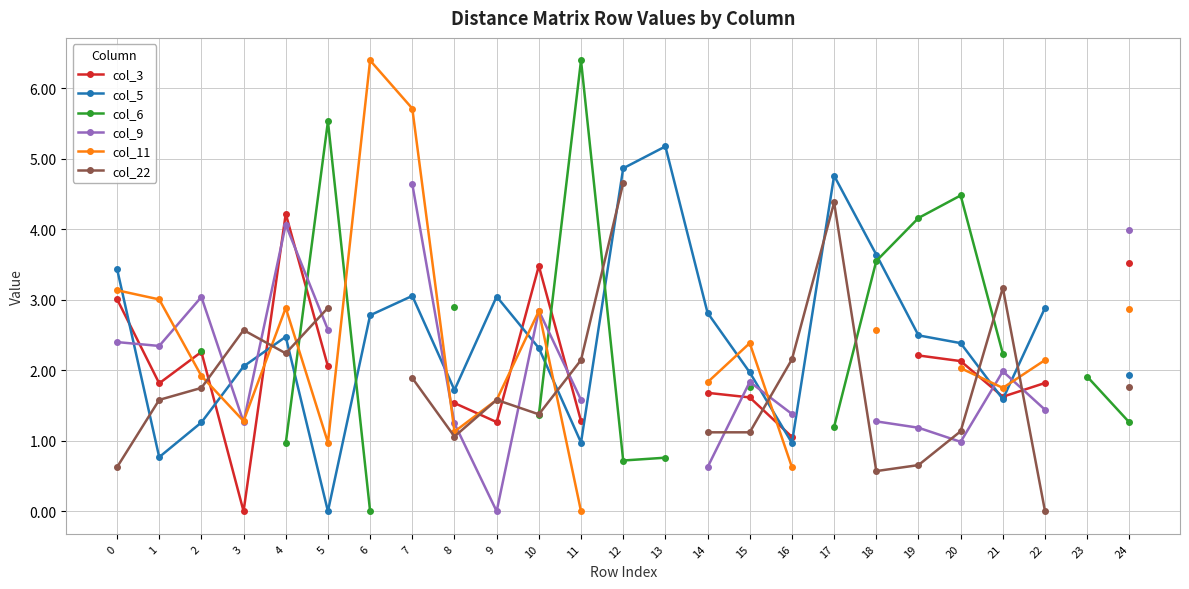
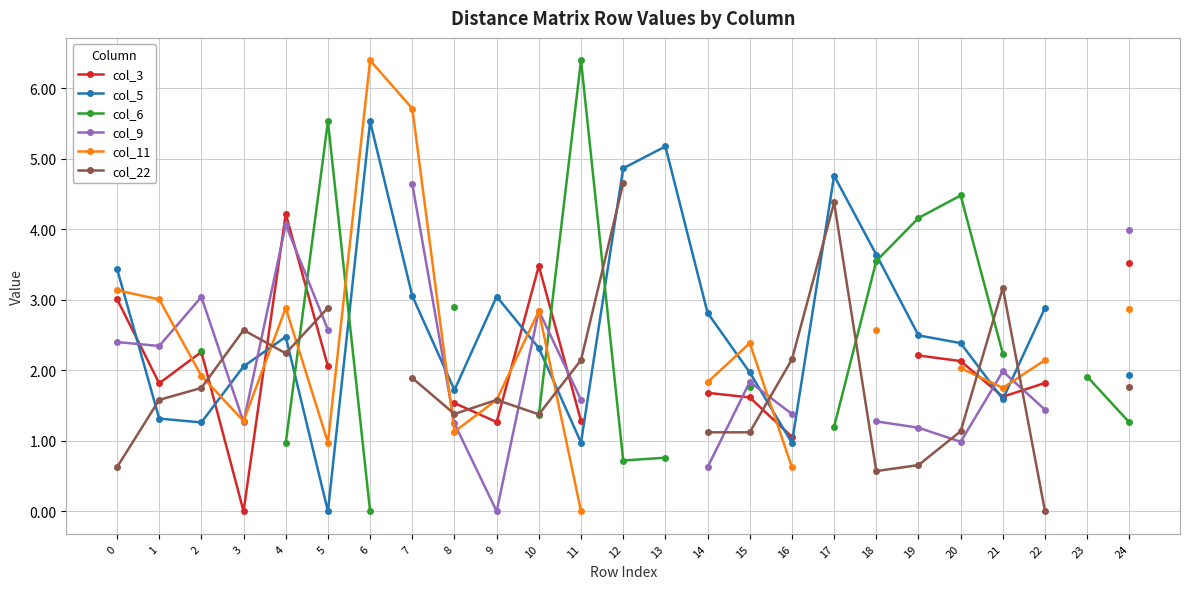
  {
    "col_3": {
      "0": 3.0,
      "1": 1.8,
      "3": 0.0,
      "4": 4.2,
      "5": 2.1,
      "8": 1.5,
      "9": 1.3,
      "10": 3.5,
      "11": 1.3,
      "14": 1.7,
      "15": 1.6,
      "16": 1.1,
      "19": 2.2,
      "20": 2.1,
      "22": 1.8,
      "24": 3.5
    },
    "col_5": {
      "0": 3.4,
-     "1": 0.8,
+     "1": 1.3,
      "2": 1.3,
      "3": 2.1,
      "4": 2.5,
      "5": 0.0,
-     "6": 2.8,
+     "6": 5.5,
      "7": 3.1,
      "8": 1.7,
      "9": 3.0,
      "10": 2.3,
      "11": 1.0,
      "12": 4.9,
      "13": 5.2,
      "14": 2.8,
      "15": 2.0,
      "16": 1.0,
      "17": 4.8,
      "18": 3.6,
      "19": 2.5,
      "20": 2.4,
      "22": 2.9,
      "24": 1.9
    },
    "col_6": {
      "4": 1.0,
      "5": 5.5,
      "6": 0.0,
      "8": 2.9,
      "11": 6.4,
      "12": 0.7,
      "13": 0.8,
      "15": 1.8,
      "17": 1.2,
      "18": 3.6,
      "19": 4.2,
      "20": 4.5,
      "21": 2.2,
      "23": 1.9,
      "24": 1.3
    },
    "col_9": {
      "0": 2.4,
      "1": 2.3,
      "2": 3.0,
      "4": 4.1,
      "5": 2.6,
      "7": 4.6,
      "8": 1.2,
      "9": 0.0,
      "11": 1.6,
      "14": 0.6,
      "15": 1.8,
      "16": 1.4,
      "18": 1.3,
      "19": 1.2,
      "20": 1.0,
      "21": 2.0,
      "22": 1.4,
      "24": 4.0
    },
    "col_11": {
      "0": 3.1,
      "1": 3.0,
      "2": 1.9,
      "4": 2.9,
      "5": 1.0,
      "6": 6.4,
      "7": 5.7,
      "8": 1.1,
      "11": 0.0,
      "14": 1.8,
      "15": 2.4,
      "16": 0.6,
      "18": 2.6,
      "20": 2.0,
      "21": 1.8,
      "22": 2.1,
      "24": 2.9
    },
    "col_22": {
      "0": 0.6,
      "1": 1.6,
      "2": 1.8,
      "3": 2.6,
      "4": 2.2,
      "5": 2.9,
      "7": 1.9,
-     "8": 1.1,
+     "8": 1.4,
      "11": 2.1,
      "12": 4.7,
      "14": 1.1,
      "15": 1.1,
      "16": 2.2,
      "17": 4.4,
      "18": 0.6,
      "19": 0.7,
      "20": 1.1,
      "21": 3.2,
      "22": 0.0,
      "24": 1.8
    }
  }
